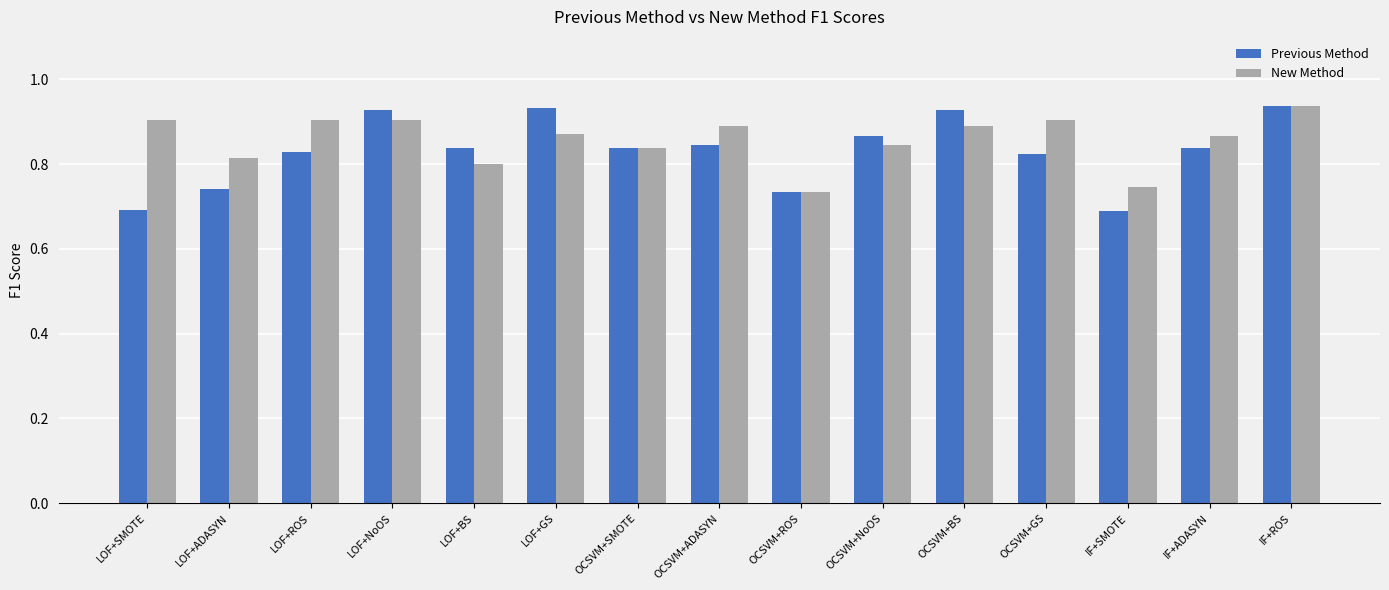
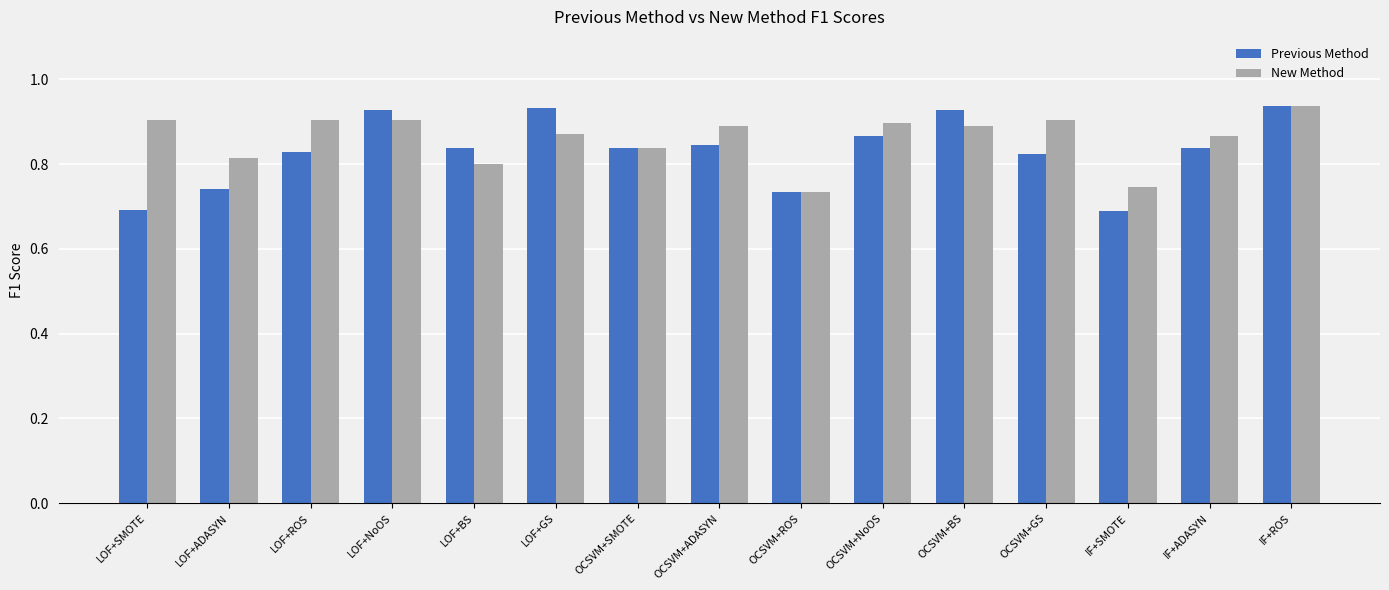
  {
    "Previous Method": {
      "LOF+SMOTE": 0.69,
      "LOF+ADASYN": 0.74,
      "LOF+ROS": 0.83,
      "LOF+NoOS": 0.93,
      "LOF+BS": 0.84,
      "LOF+GS": 0.93,
      "OCSVM+SMOTE": 0.84,
      "OCSVM+ADASYN": 0.85,
      "OCSVM+ROS": 0.73,
      "OCSVM+NoOS": 0.87,
      "OCSVM+BS": 0.93,
      "OCSVM+GS": 0.82,
      "IF+SMOTE": 0.69,
      "IF+ADASYN": 0.84,
      "IF+ROS": 0.94
    },
    "New Method": {
      "LOF+SMOTE": 0.90,
      "LOF+ADASYN": 0.81,
      "LOF+ROS": 0.90,
      "LOF+NoOS": 0.90,
      "LOF+BS": 0.80,
      "LOF+GS": 0.87,
      "OCSVM+SMOTE": 0.84,
      "OCSVM+ADASYN": 0.89,
      "OCSVM+ROS": 0.73,
-     "OCSVM+NoOS": 0.84,
+     "OCSVM+NoOS": 0.90,
      "OCSVM+BS": 0.89,
      "OCSVM+GS": 0.90,
      "IF+SMOTE": 0.75,
      "IF+ADASYN": 0.87,
      "IF+ROS": 0.94
    }
  }
